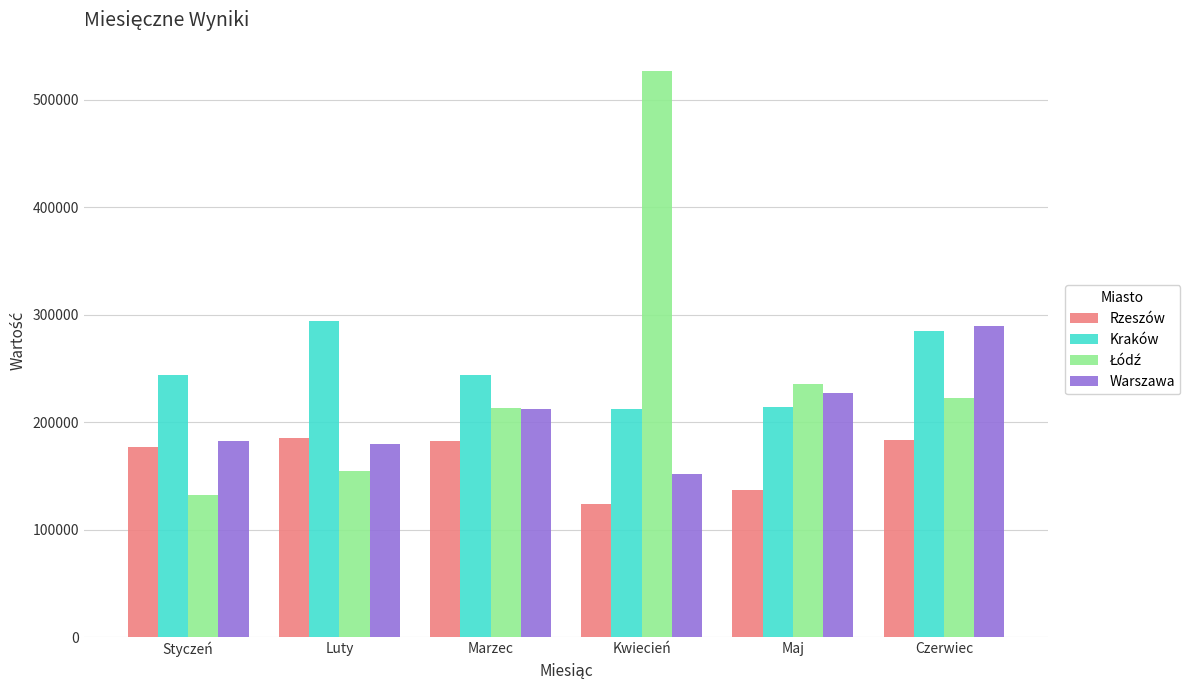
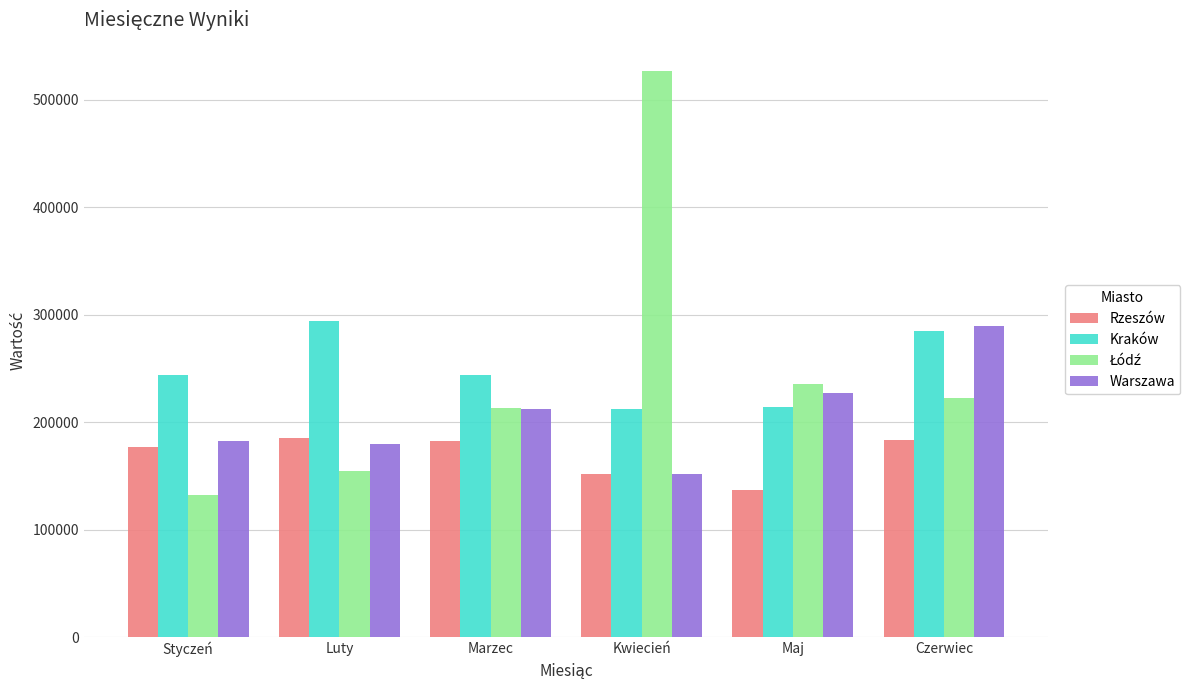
  {
    "Rzeszów": {
      "Styczeń": 177000,
      "Luty": 185000,
      "Marzec": 182000,
-     "Kwiecień": 124000,
+     "Kwiecień": 152000,
      "Maj": 137000,
      "Czerwiec": 183000
    },
    "Kraków": {
      "Styczeń": 244000,
      "Luty": 294000,
      "Marzec": 244000,
      "Kwiecień": 212000,
      "Maj": 214000,
      "Czerwiec": 284000
    },
    "Łódź": {
      "Styczeń": 132000,
      "Luty": 154000,
      "Marzec": 213000,
      "Kwiecień": 527000,
      "Maj": 236000,
      "Czerwiec": 222000
    },
    "Warszawa": {
      "Styczeń": 182000,
      "Luty": 179000,
      "Marzec": 212000,
      "Kwiecień": 152000,
      "Maj": 227000,
      "Czerwiec": 290000
    }
  }
